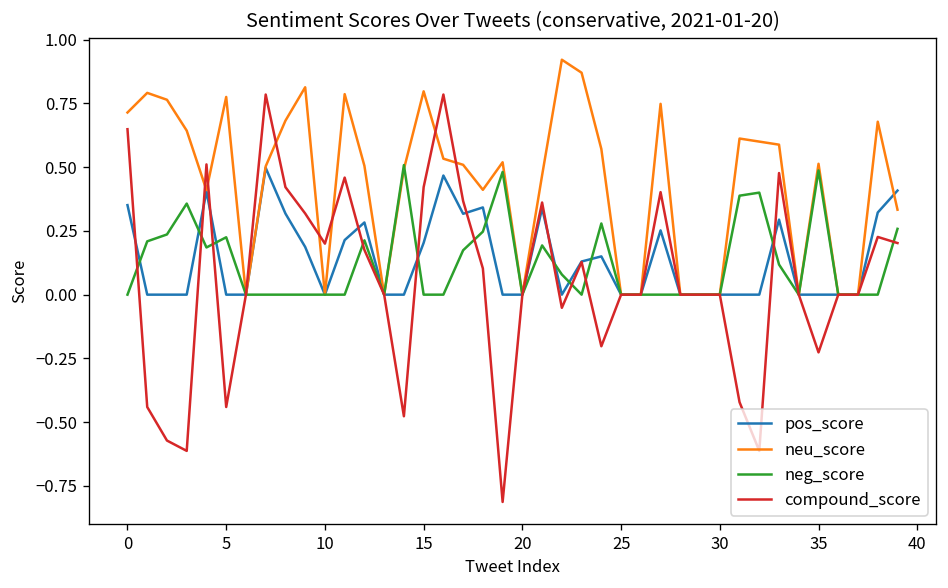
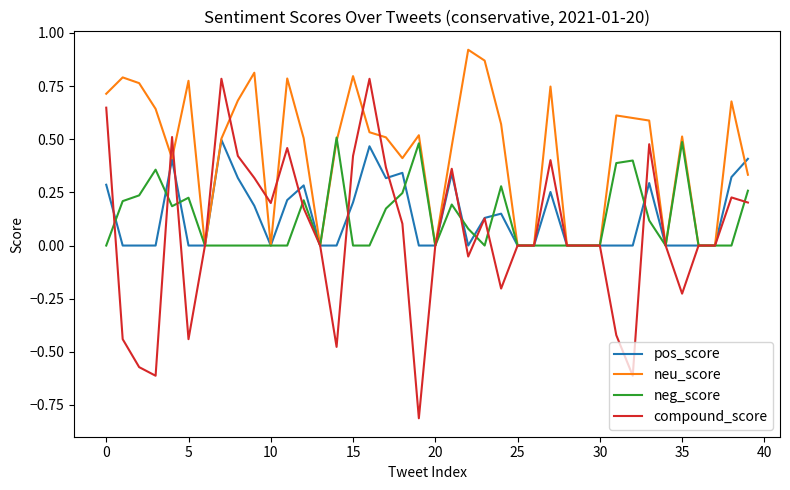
  {
    "pos_score": {
-     "0": 0.35,
+     "0": 0.29,
      "5": 0.00,
      "15": 0.20,
      "35": 0.00
    },
    "neu_score": {
      "0": 0.71,
      "5": 0.78,
      "15": 0.80,
      "35": 0.51
    },
    "neg_score": {
      "0": 0.00,
      "5": 0.23,
      "15": 0.00,
      "35": 0.49
    },
    "compound_score": {
      "0": 0.65,
      "5": -0.44,
      "10": 0.20,
      "15": 0.42,
      "35": -0.23
    }
  }
